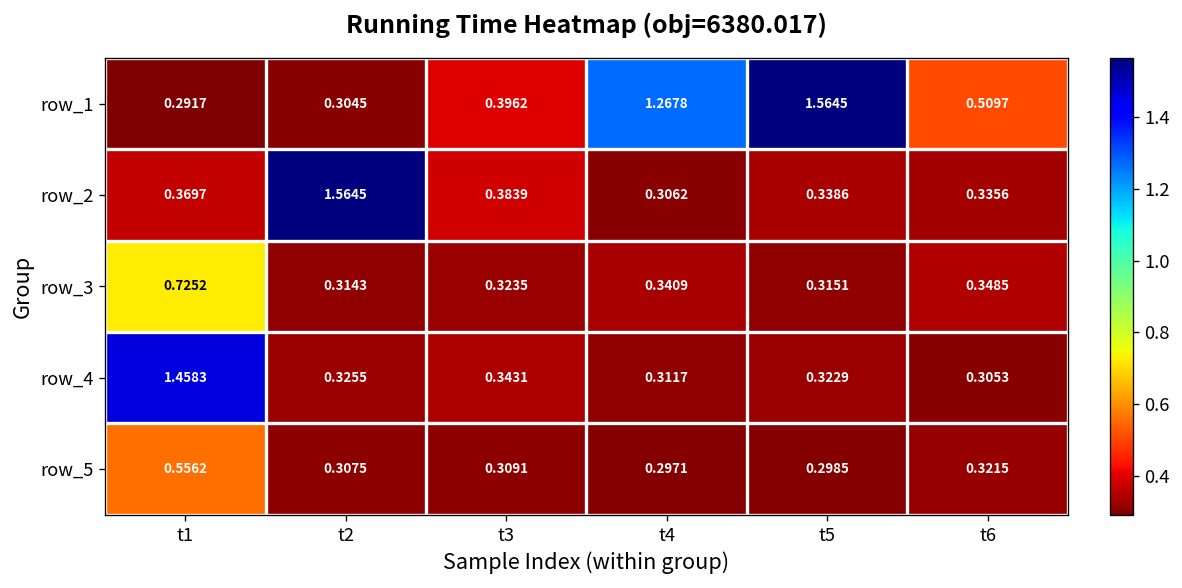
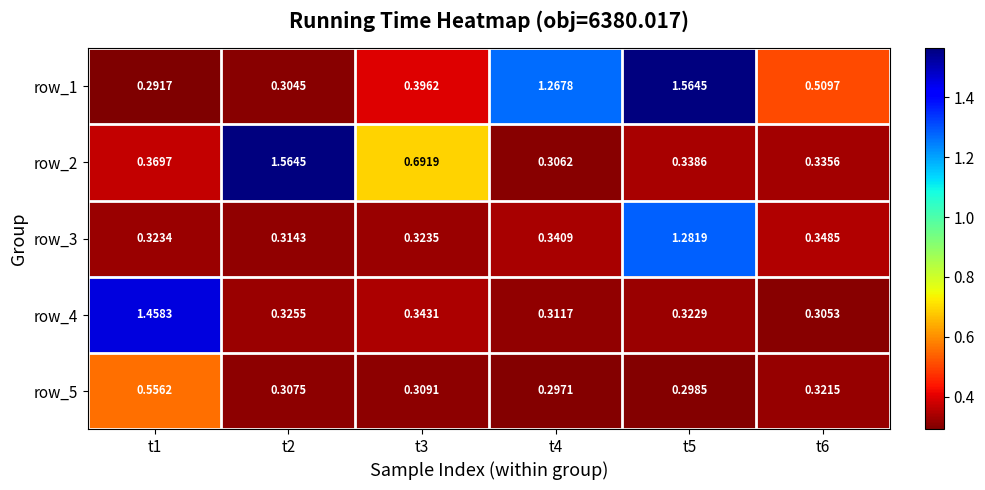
  {
    "row_1": {
      "t1": 0.2917,
      "t2": 0.3045,
      "t3": 0.3962,
      "t4": 1.2678,
      "t5": 1.5645,
      "t6": 0.5097
    },
    "row_2": {
      "t1": 0.3697,
      "t2": 1.5645,
-     "t3": 0.3839,
+     "t3": 0.6919,
      "t4": 0.3062,
      "t5": 0.3386,
      "t6": 0.3356
    },
    "row_3": {
-     "t1": 0.7252,
+     "t1": 0.3234,
      "t2": 0.3143,
      "t3": 0.3235,
      "t4": 0.3409,
-     "t5": 0.3151,
+     "t5": 1.2819,
      "t6": 0.3485
    },
    "row_4": {
      "t1": 1.4583,
      "t2": 0.3255,
      "t3": 0.3431,
      "t4": 0.3117,
      "t5": 0.3229,
      "t6": 0.3053
    },
    "row_5": {
      "t1": 0.5562,
      "t2": 0.3075,
      "t3": 0.3091,
      "t4": 0.2971,
      "t5": 0.2985,
      "t6": 0.3215
    }
  }
